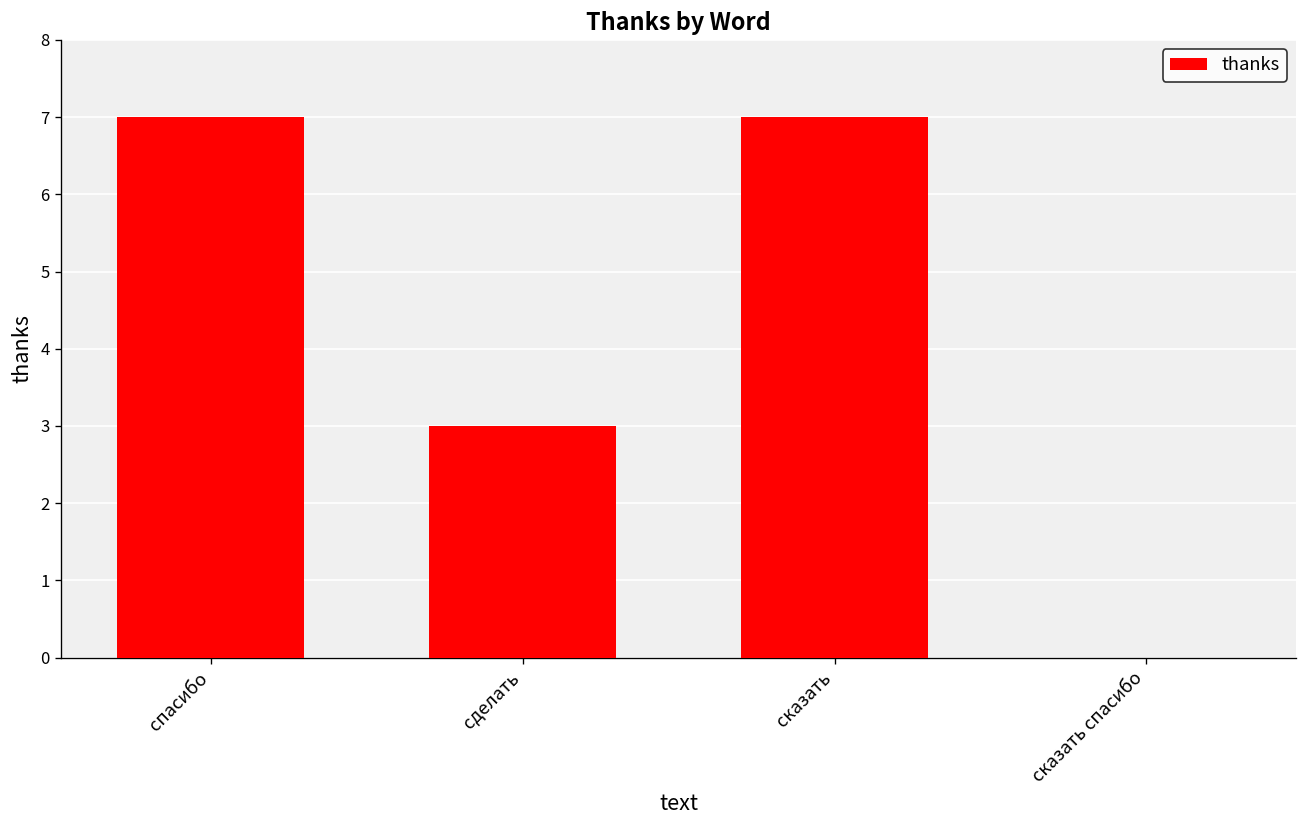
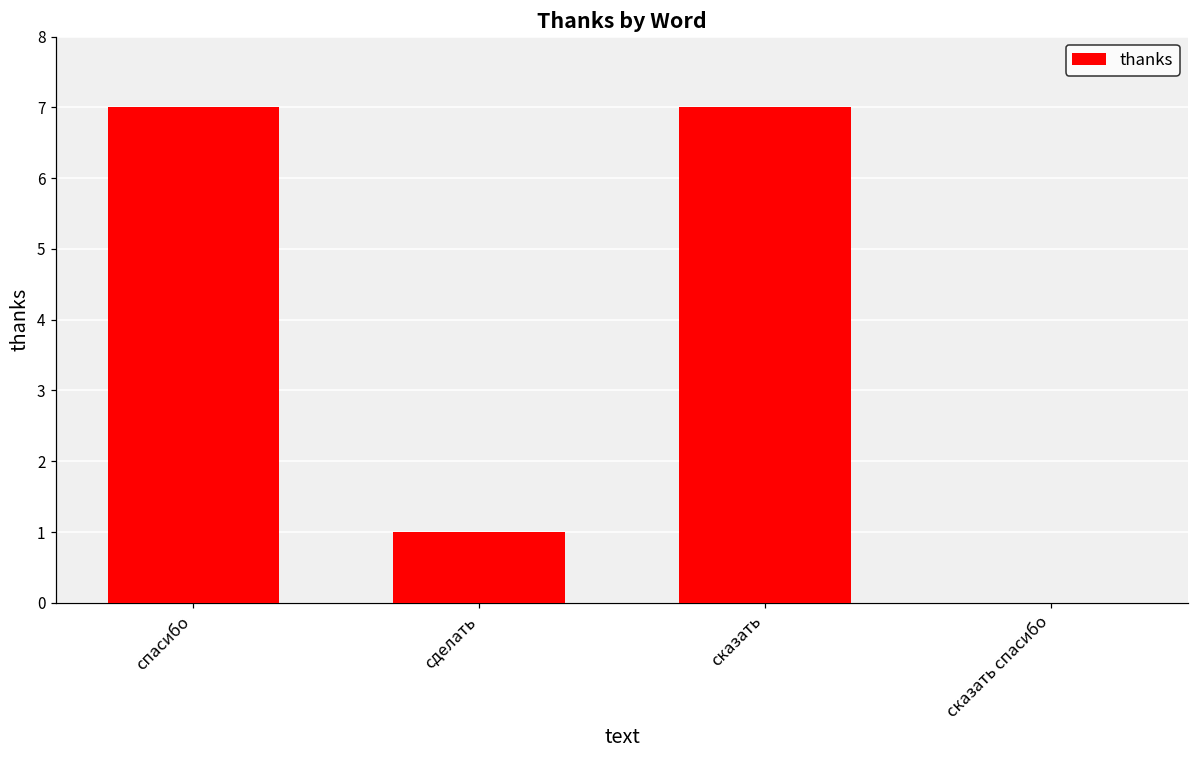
  {
    "спасибо": 7,
-   "сделать": 3,
+   "сделать": 1,
    "сказать": 7,
    "сказать спасибо": 0
  }
